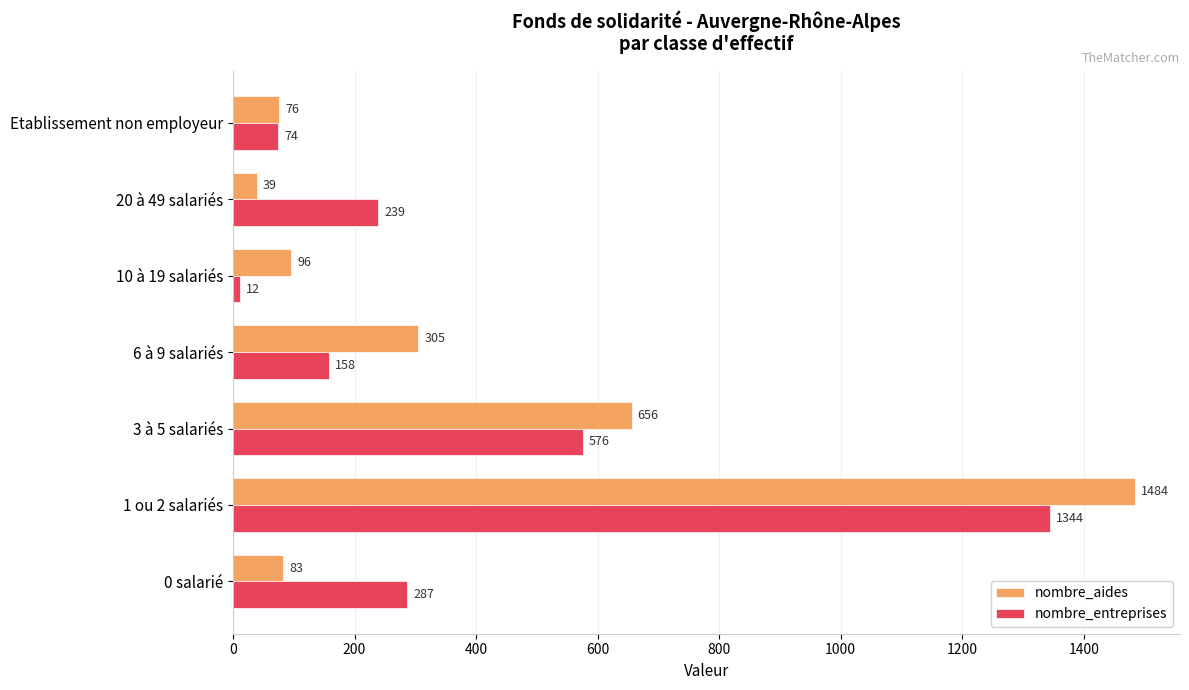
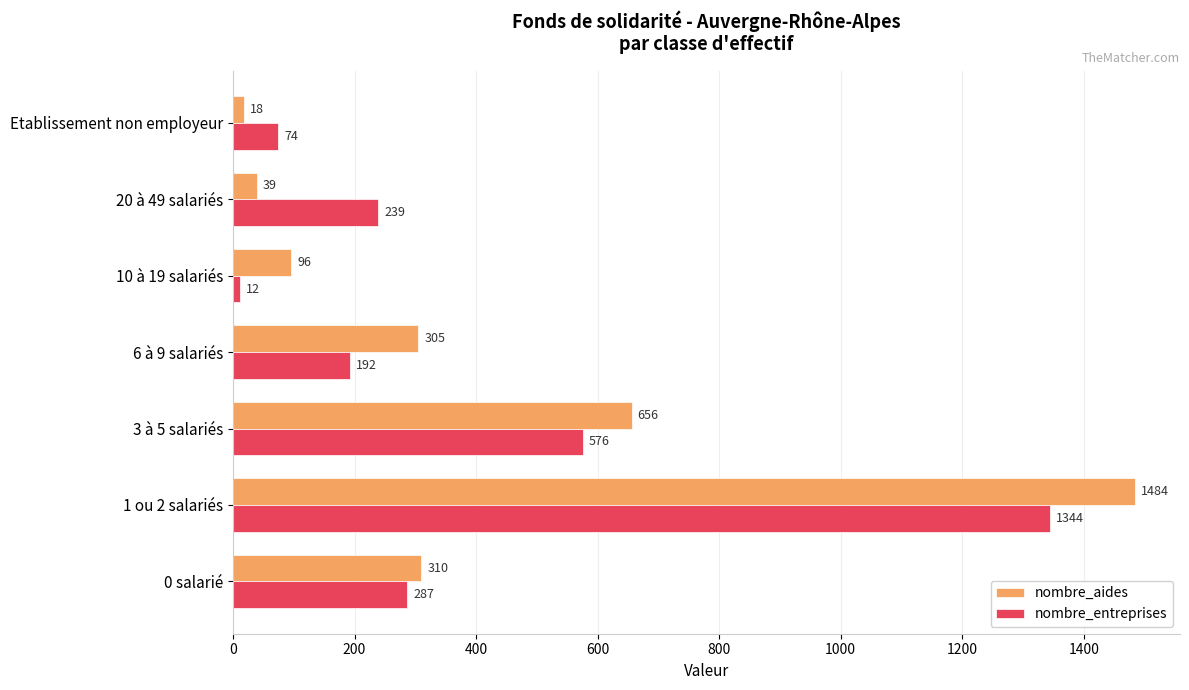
  {
    "nombre_aides": {
-     "Etablissement non employeur": 76,
+     "Etablissement non employeur": 18,
      "20 à 49 salariés": 39,
      "10 à 19 salariés": 96,
      "6 à 9 salariés": 305,
      "3 à 5 salariés": 656,
      "1 ou 2 salariés": 1484,
-     "0 salarié": 83
+     "0 salarié": 310
    },
    "nombre_entreprises": {
      "Etablissement non employeur": 74,
      "20 à 49 salariés": 239,
      "10 à 19 salariés": 12,
-     "6 à 9 salariés": 158,
+     "6 à 9 salariés": 192,
      "3 à 5 salariés": 576,
      "1 ou 2 salariés": 1344,
      "0 salarié": 287
    }
  }
